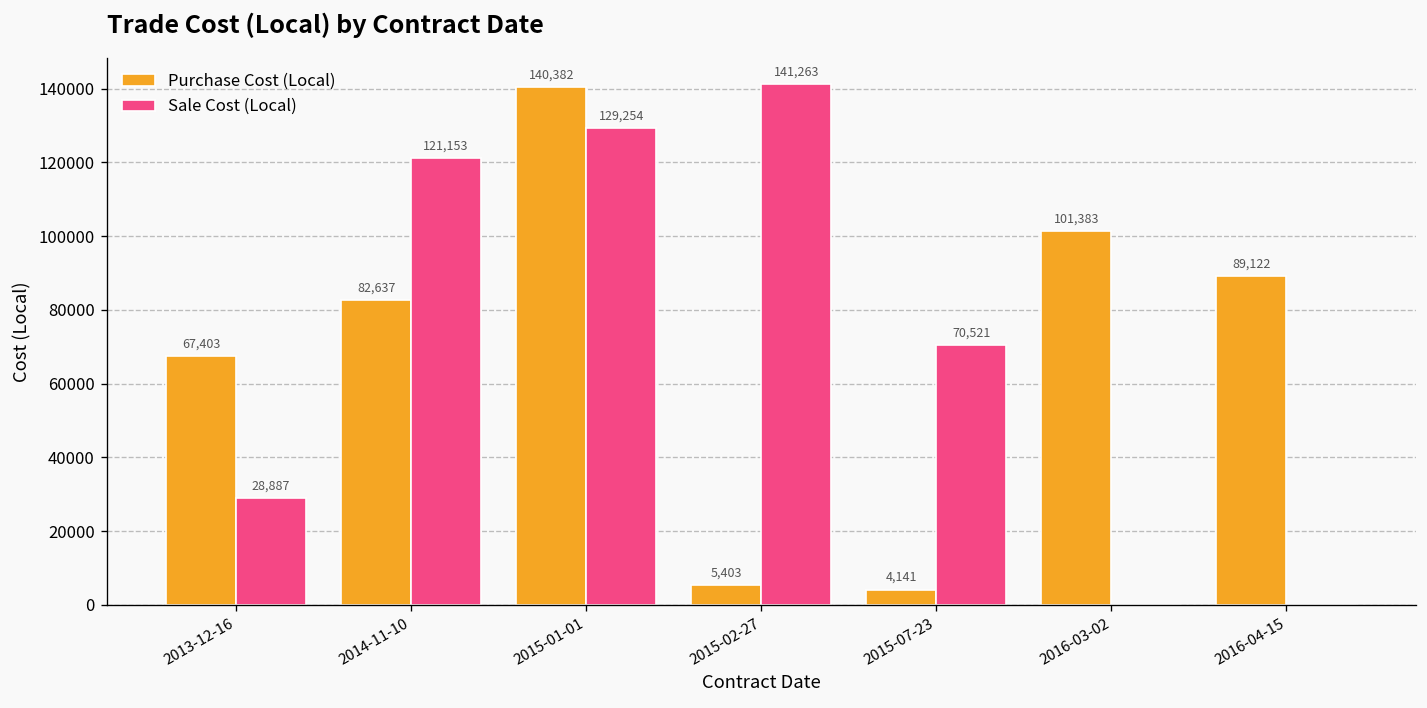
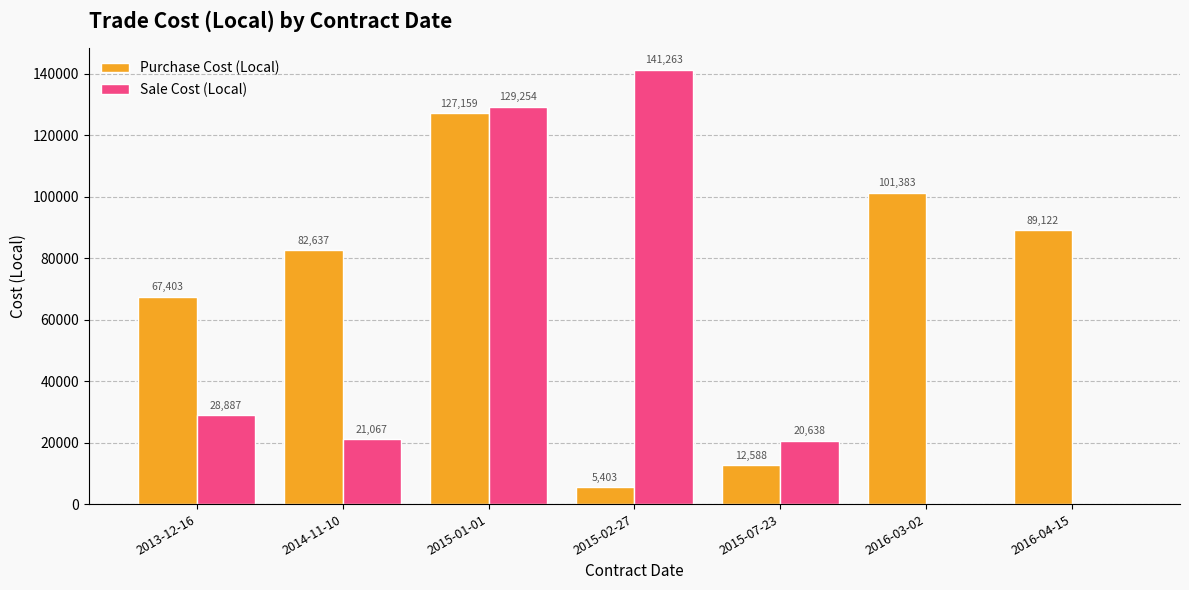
  {
    "Purchase Cost (Local)": {
      "2013-12-16": "67,403",
      "2014-11-10": "82,637",
-     "2015-01-01": "140,382",
+     "2015-01-01": "127,159",
      "2015-02-27": "5,403",
-     "2015-07-23": "4,141",
+     "2015-07-23": "12,588",
      "2016-03-02": "101,383",
      "2016-04-15": "89,122"
    },
    "Sale Cost (Local)": {
      "2013-12-16": "28,887",
-     "2014-11-10": "121,153",
+     "2014-11-10": "21,067",
      "2015-01-01": "129,254",
      "2015-02-27": "141,263",
-     "2015-07-23": "70,521"
+     "2015-07-23": "20,638"
    }
  }
